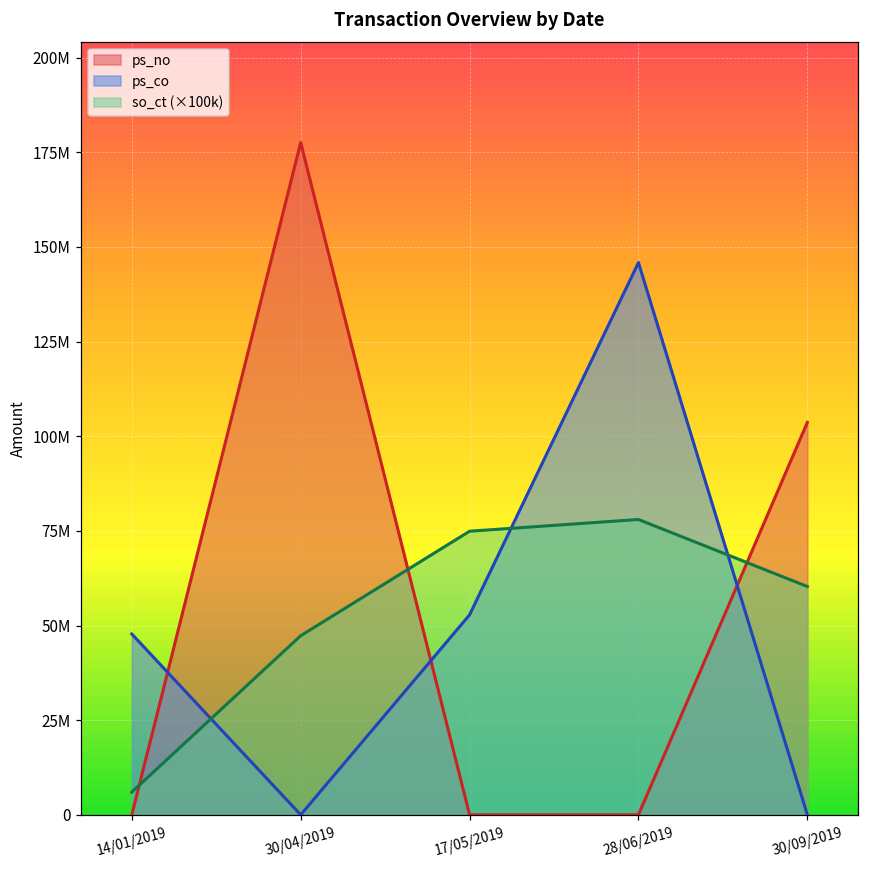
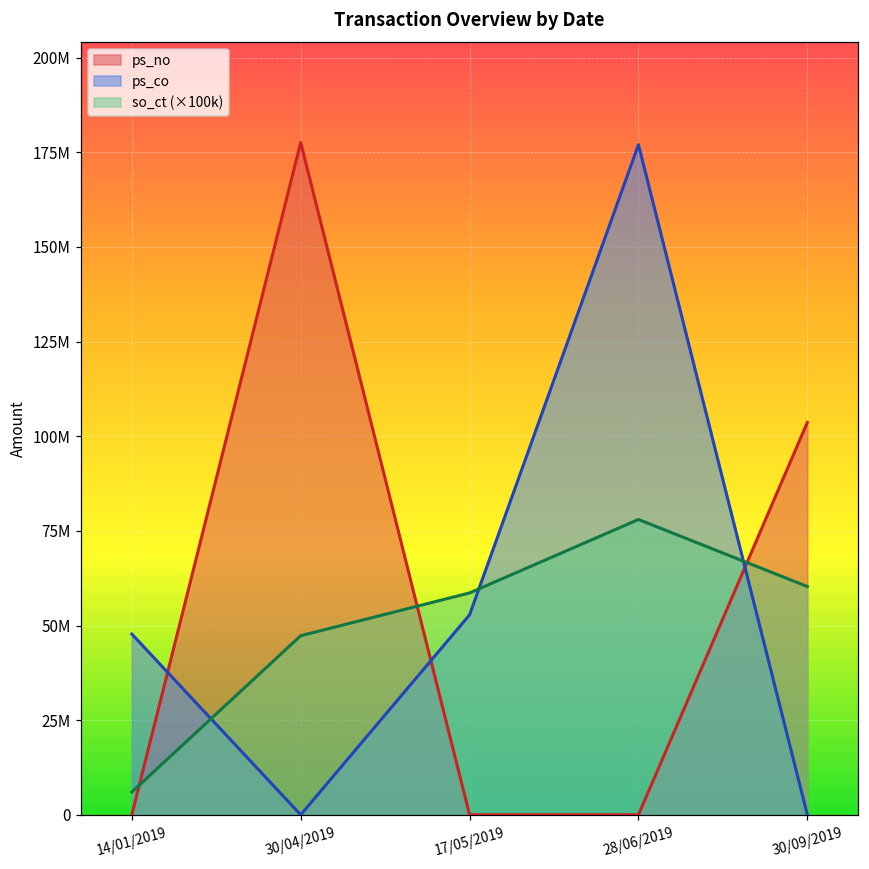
  {
    "ps_no": {
      "14/01/2019": 0,
      "30/04/2019": 178000000,
      "17/05/2019": 0,
      "28/06/2019": 0,
      "30/09/2019": 104000000
    },
    "ps_co": {
      "14/01/2019": 48000000,
      "30/04/2019": 0,
      "17/05/2019": 53000000,
-     "28/06/2019": 146000000,
+     "28/06/2019": 177000000,
      "30/09/2019": 0
    },
    "so_ct (×100k)": {
      "14/01/2019": 6000000,
      "30/04/2019": 47000000,
-     "17/05/2019": 75000000,
+     "17/05/2019": 59000000,
      "28/06/2019": 78000000,
      "30/09/2019": 60000000
    }
  }
